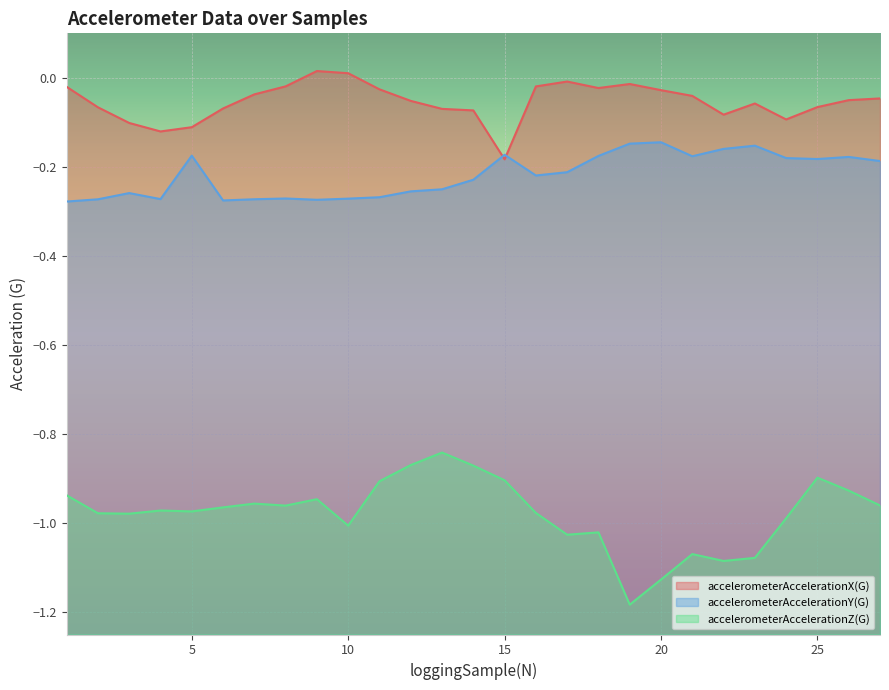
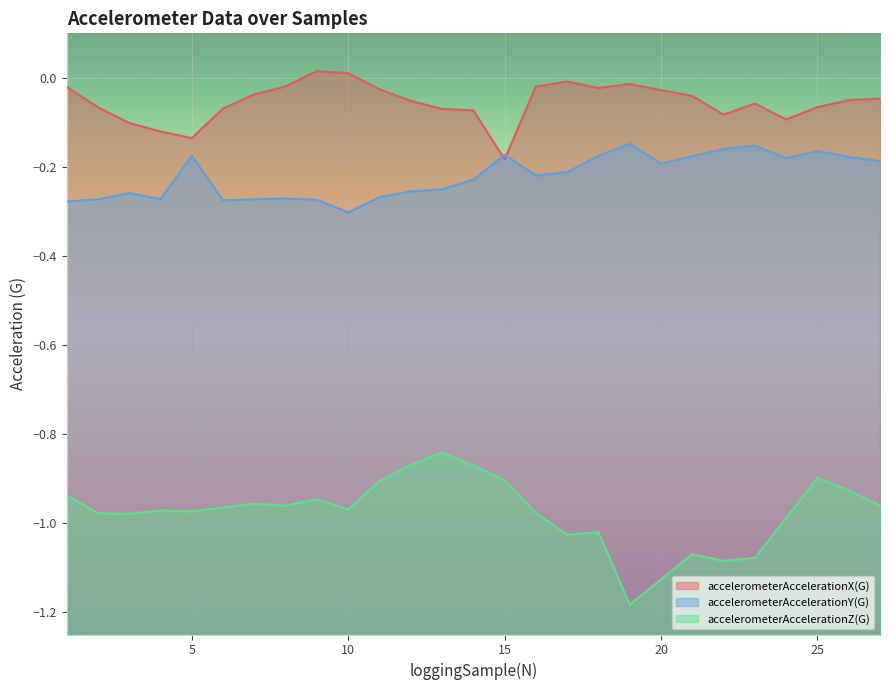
  {
    "accelerometerAccelerationX(G)": {
-     "5": -0.11,
+     "5": -0.14,
      "10": 0.01,
      "15": -0.18,
      "20": -0.03,
      "25": -0.07
    },
    "accelerometerAccelerationY(G)": {
      "5": -0.17,
-     "10": -0.27,
+     "10": -0.30,
      "15": -0.17,
-     "20": -0.14,
-     "25": -0.18
+     "20": -0.19,
+     "25": -0.16
    },
    "accelerometerAccelerationZ(G)": {
      "5": -0.97,
-     "10": -1.01,
+     "10": -0.97,
      "15": -0.90,
      "20": -1.13,
      "25": -0.90
    }
  }
